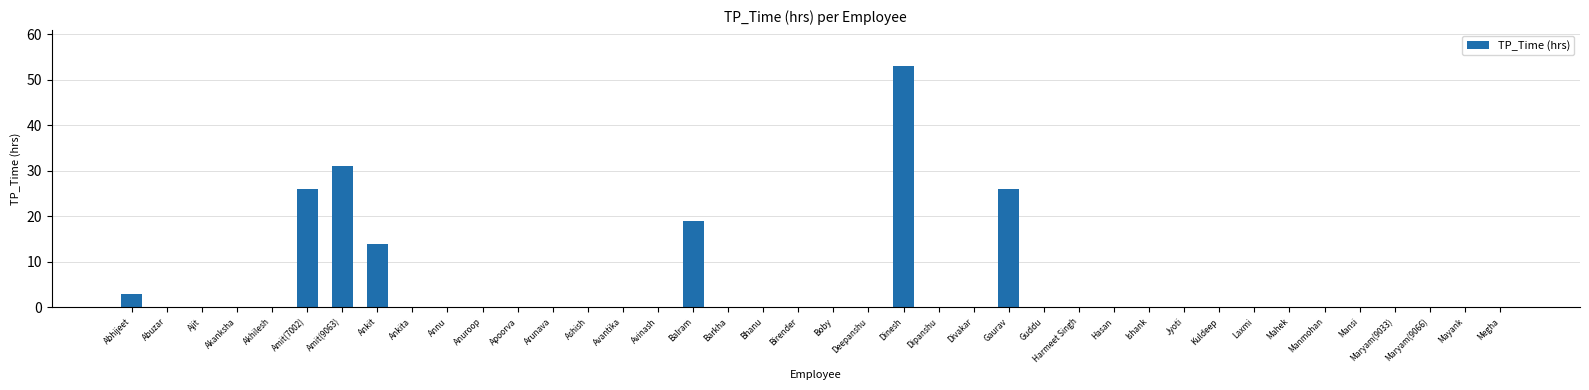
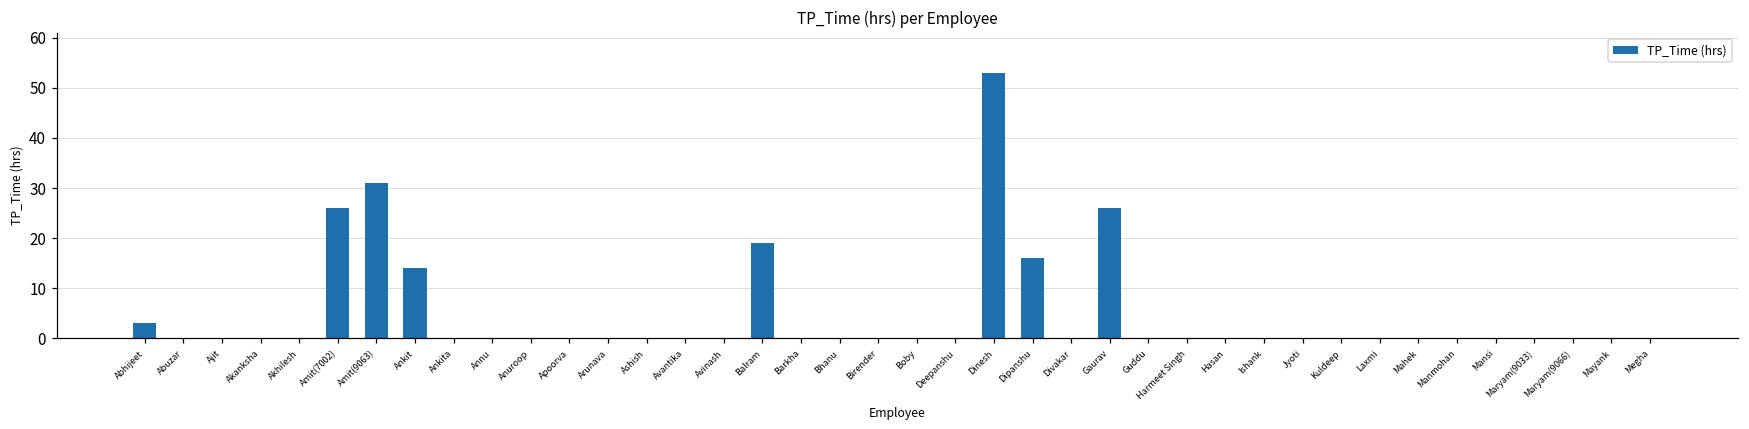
  {
    "Abhijeet": 3,
    "Abuzar": 0,
    "Ajit": 0,
    "Akanksha": 0,
    "Akhilesh": 0,
    "Amit(7002)": 26,
    "Amit(9063)": 31,
    "Ankit": 14,
    "Ankita": 0,
    "Annu": 0,
    "Anuroop": 0,
    "Apoorva": 0,
    "Arunava": 0,
    "Ashish": 0,
    "Avantika": 0,
    "Avinash": 0,
    "Balram": 19,
    "Barkha": 0,
    "Bhanu": 0,
    "Birender": 0,
    "Boby": 0,
    "Deepanshu": 0,
    "Dinesh": 53,
-   "Dipanshu": 0,
+   "Dipanshu": 16,
    "Divakar": 0,
    "Gaurav": 26,
    "Guddu": 0,
    "Harmeet Singh": 0,
    "Hasan": 0,
    "Ishank": 0,
    "Jyoti": 0,
    "Kuldeep": 0,
    "Laxmi": 0,
    "Mahek": 0,
    "Manmohan": 0,
    "Mansi": 0,
    "Maryam(9033)": 0,
    "Maryam(9066)": 0,
    "Mayank": 0,
    "Megha": 0
  }
